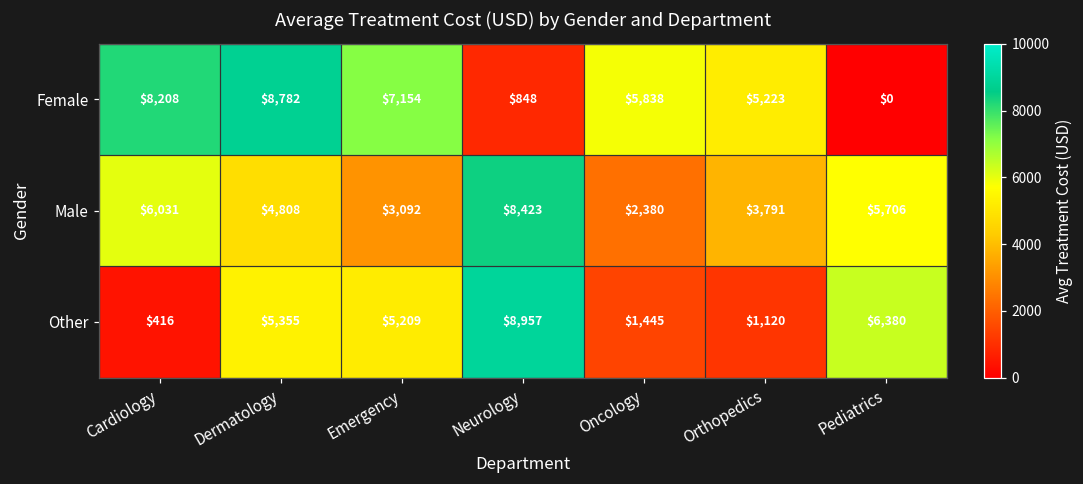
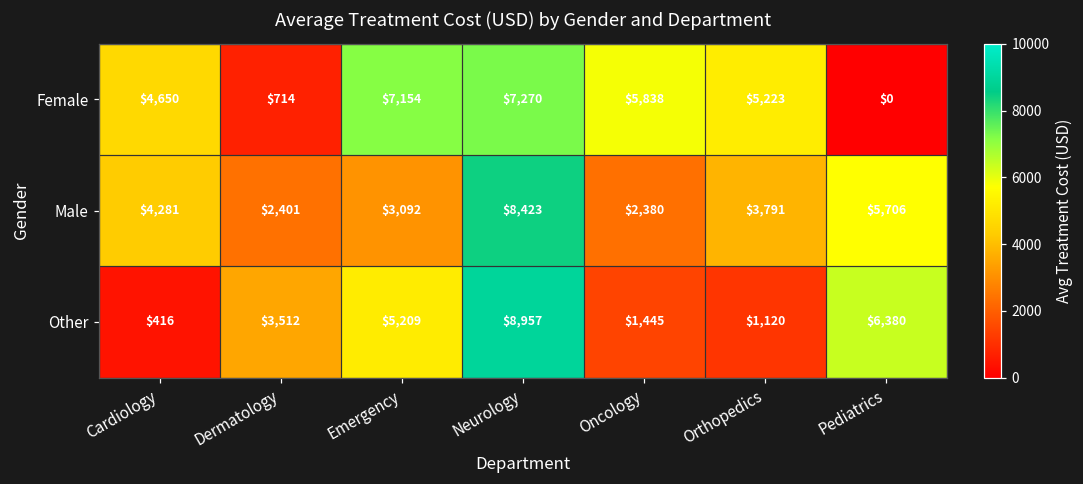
  {
    "Female": {
-     "Cardiology": "$8,208",
-     "Dermatology": "$8,782",
+     "Cardiology": "$4,650",
+     "Dermatology": "$714",
      "Emergency": "$7,154",
-     "Neurology": "$848",
+     "Neurology": "$7,270",
      "Oncology": "$5,838",
      "Orthopedics": "$5,223",
      "Pediatrics": "$0"
    },
    "Male": {
-     "Cardiology": "$6,031",
-     "Dermatology": "$4,808",
+     "Cardiology": "$4,281",
+     "Dermatology": "$2,401",
      "Emergency": "$3,092",
      "Neurology": "$8,423",
      "Oncology": "$2,380",
      "Orthopedics": "$3,791",
      "Pediatrics": "$5,706"
    },
    "Other": {
      "Cardiology": "$416",
-     "Dermatology": "$5,355",
+     "Dermatology": "$3,512",
      "Emergency": "$5,209",
      "Neurology": "$8,957",
      "Oncology": "$1,445",
      "Orthopedics": "$1,120",
      "Pediatrics": "$6,380"
    }
  }
